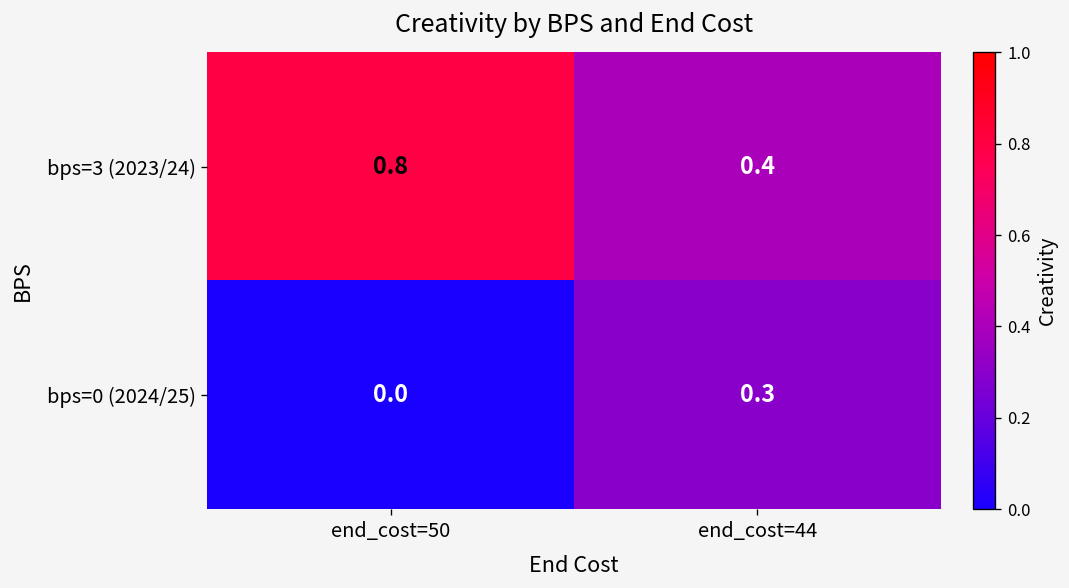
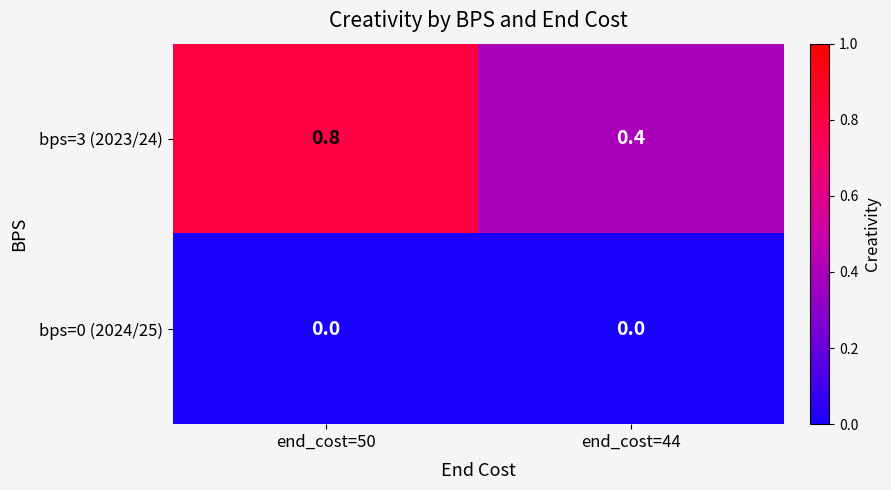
  {
    "bps=3 (2023/24)": {
      "end_cost=50": 0.8,
      "end_cost=44": 0.4
    },
    "bps=0 (2024/25)": {
      "end_cost=50": 0.0,
-     "end_cost=44": 0.3
+     "end_cost=44": 0.0
    }
  }
